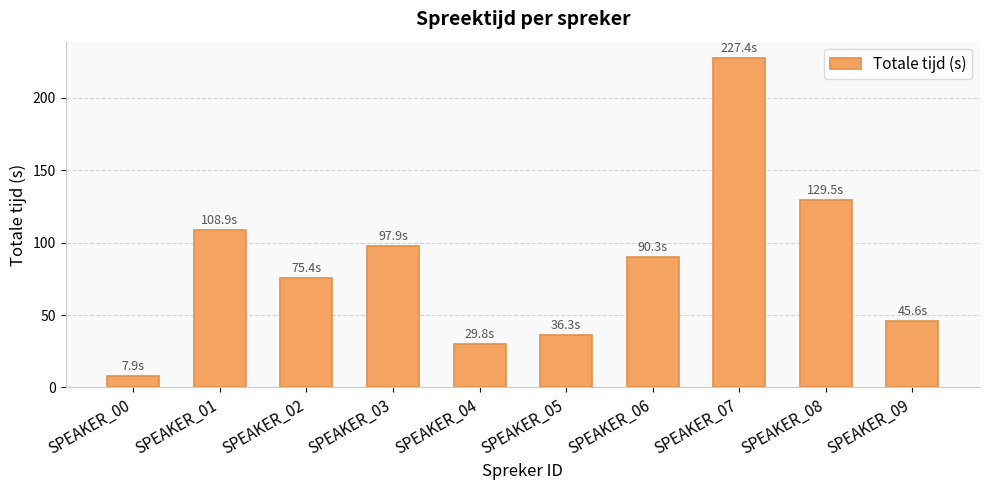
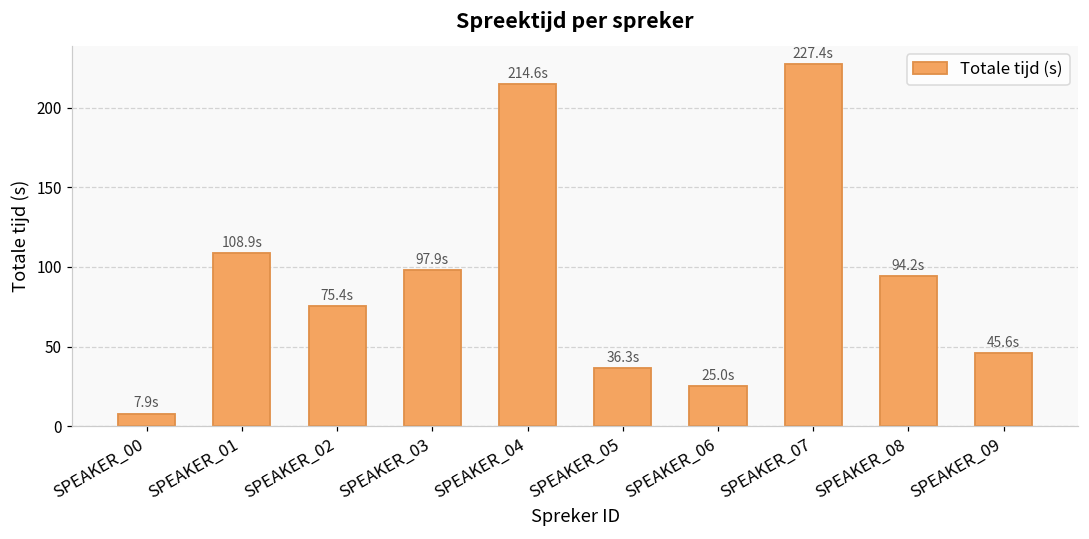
  {
    "SPEAKER_00": "7.9s",
    "SPEAKER_01": "108.9s",
    "SPEAKER_02": "75.4s",
    "SPEAKER_03": "97.9s",
-   "SPEAKER_04": "29.8s",
+   "SPEAKER_04": "214.6s",
    "SPEAKER_05": "36.3s",
-   "SPEAKER_06": "90.3s",
+   "SPEAKER_06": "25.0s",
    "SPEAKER_07": "227.4s",
-   "SPEAKER_08": "129.5s",
+   "SPEAKER_08": "94.2s",
    "SPEAKER_09": "45.6s"
  }
